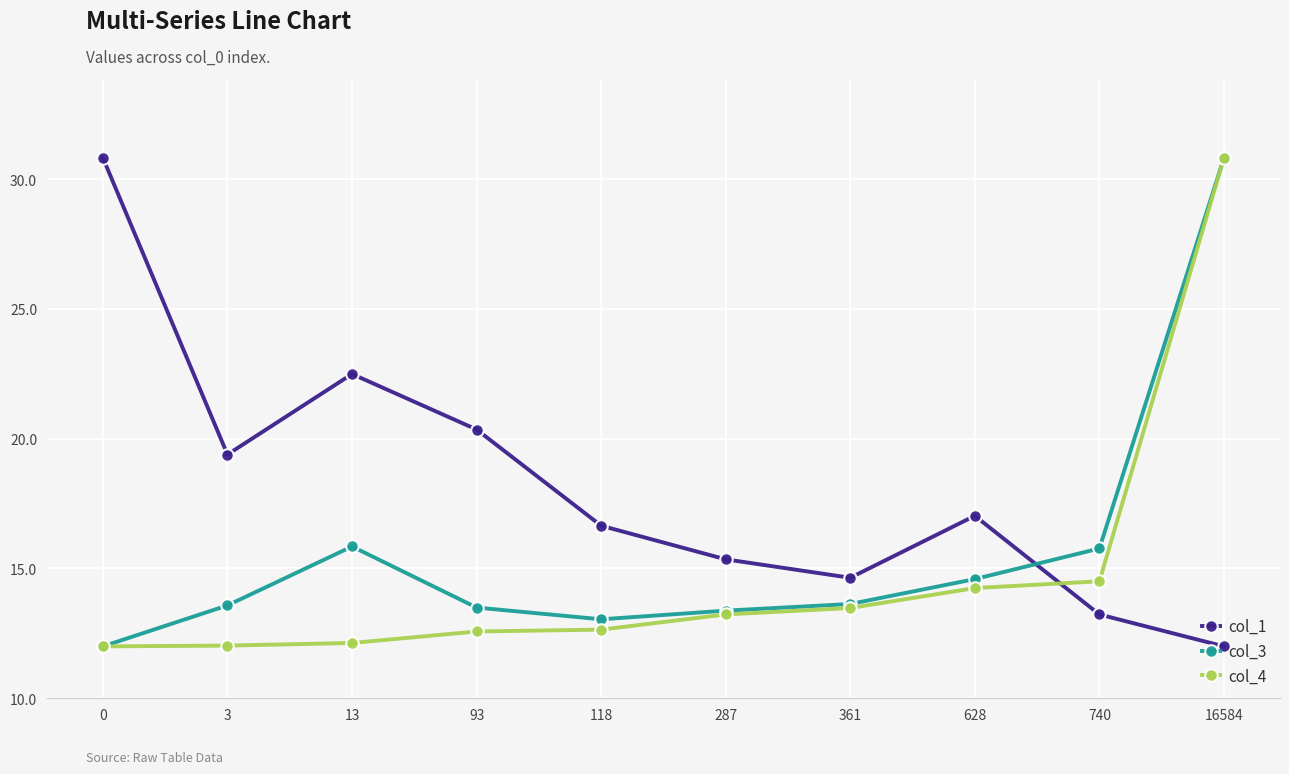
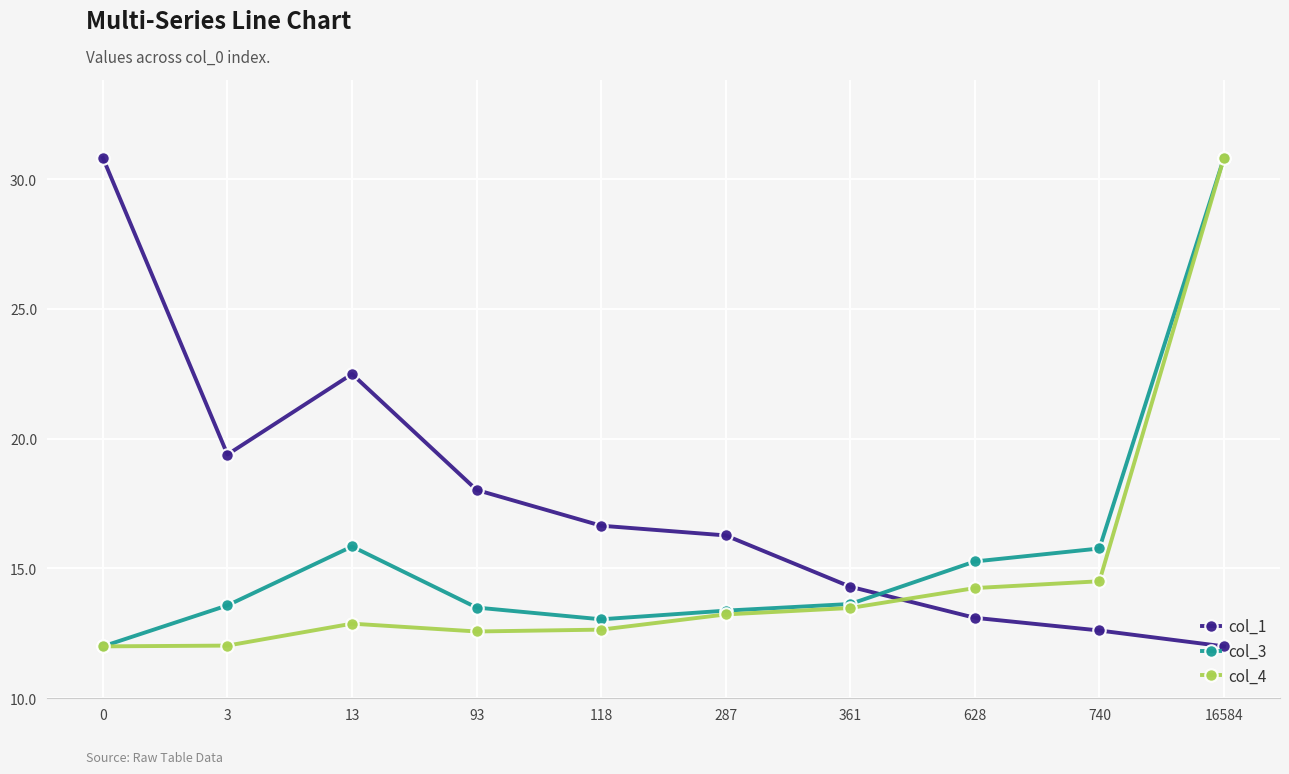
  {
    "col_1": {
      "0": 30.8,
      "3": 19.4,
      "13": 22.5,
-     "93": 20.3,
+     "93": 18.0,
      "118": 16.6,
-     "287": 15.3,
-     "361": 14.6,
-     "628": 17.0,
-     "740": 13.2,
+     "287": 16.3,
+     "361": 14.3,
+     "628": 13.1,
+     "740": 12.6,
      "16584": 12.0
    },
    "col_3": {
      "3": 13.6,
      "13": 15.8,
      "93": 13.5,
      "118": 13.0,
      "287": 13.4,
      "361": 13.6,
-     "628": 14.6,
+     "628": 15.3,
      "740": 15.8
    },
    "col_4": {
      "3": 12.0,
-     "13": 12.1,
+     "13": 12.9,
      "93": 12.6,
      "118": 12.6,
      "287": 13.2,
      "361": 13.5,
      "628": 14.2,
      "740": 14.5
    }
  }
